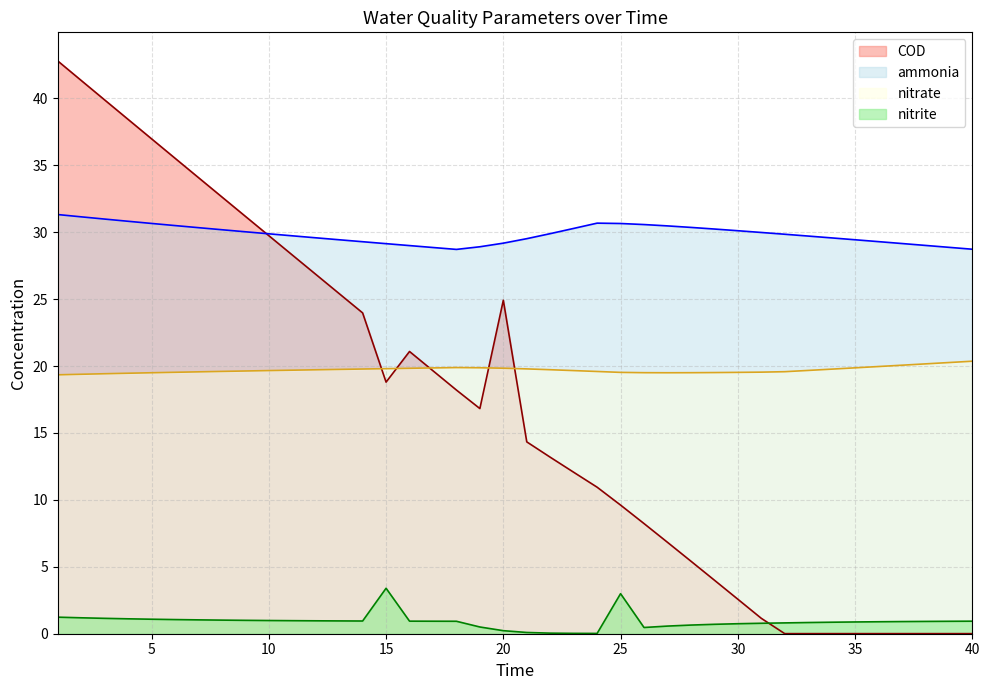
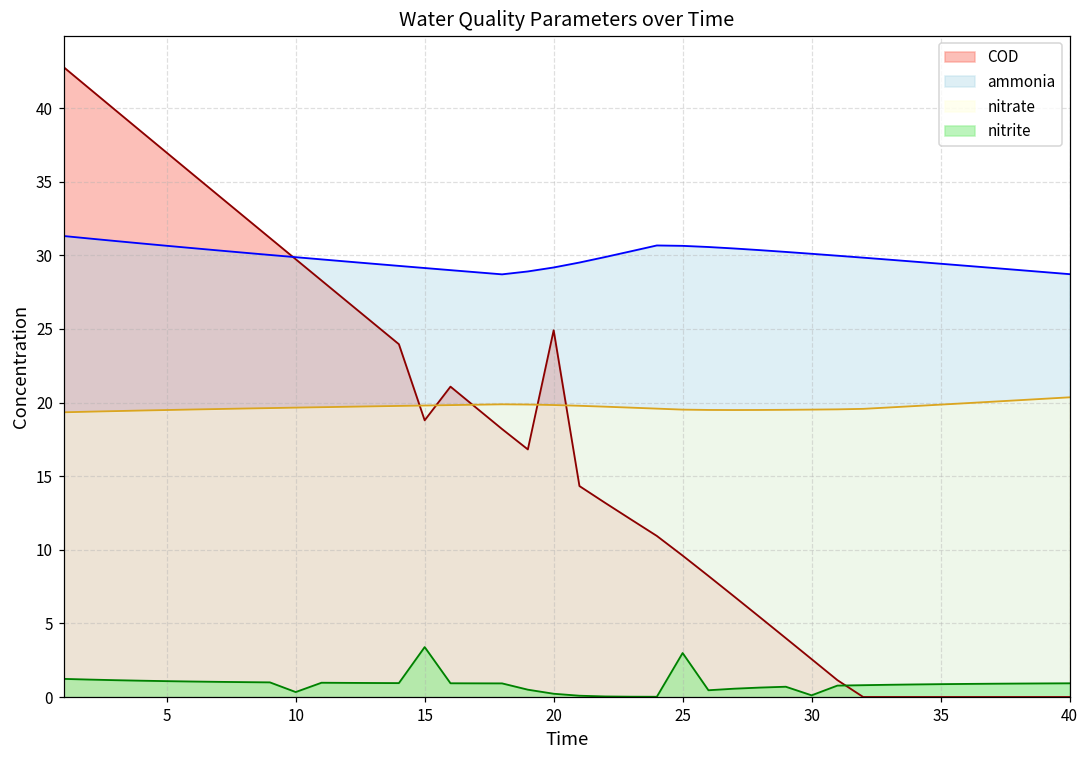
  {
    "COD": {
      "5": 37.0,
      "15": 18.8,
      "20": 24.9,
      "25": 9.6,
      "30": 2.6,
      "35": 0.0,
      "40": 0.0
    },
    "nitrite": {
      "5": 1.1,
-     "10": 1.0,
+     "10": 0.3,
      "15": 3.4,
      "20": 0.2,
      "25": 3.0,
-     "30": 0.7,
+     "30": 0.1,
      "35": 0.9,
      "40": 0.9
    }
  }
